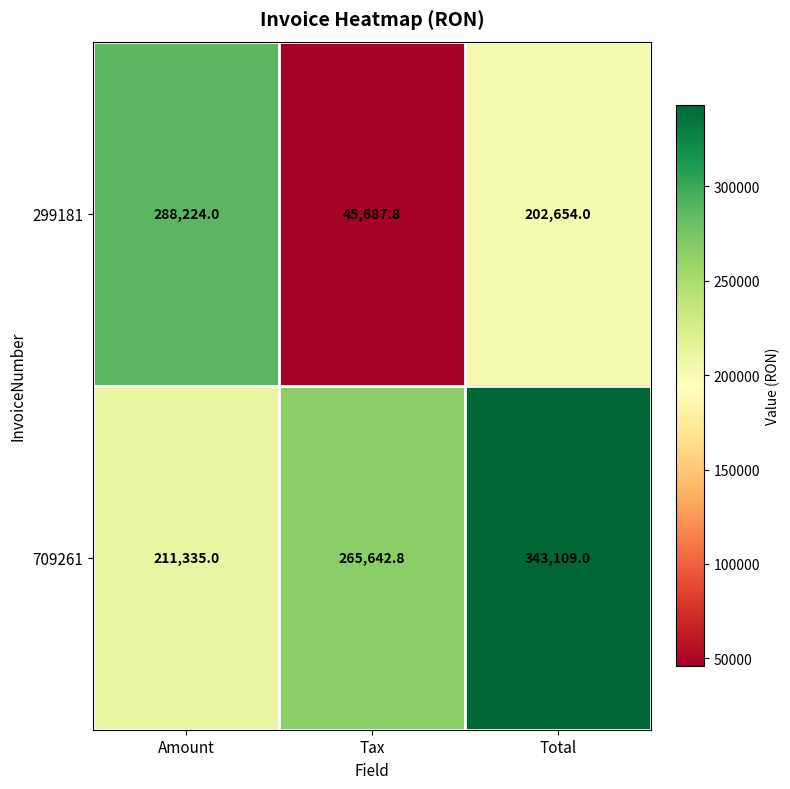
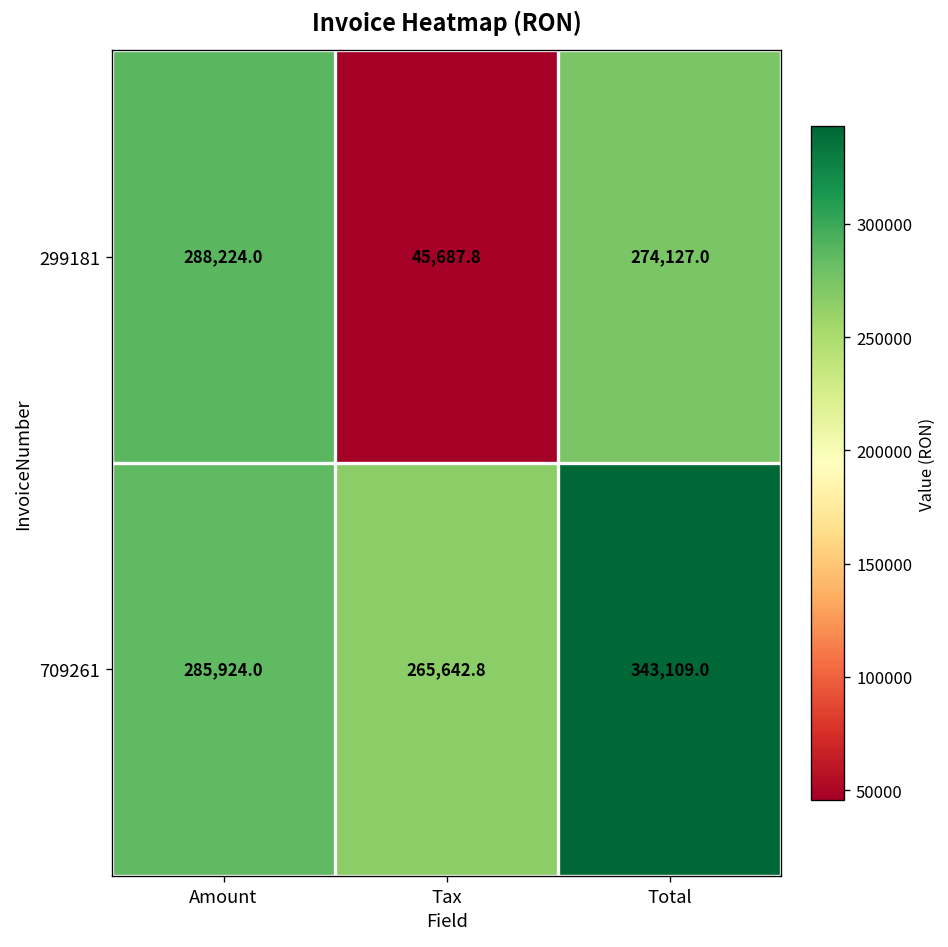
  {
    "299181": {
      "Amount": "288,224.0",
      "Tax": "45,687.8",
-     "Total": "202,654.0"
+     "Total": "274,127.0"
    },
    "709261": {
-     "Amount": "211,335.0",
+     "Amount": "285,924.0",
      "Tax": "265,642.8",
      "Total": "343,109.0"
    }
  }
